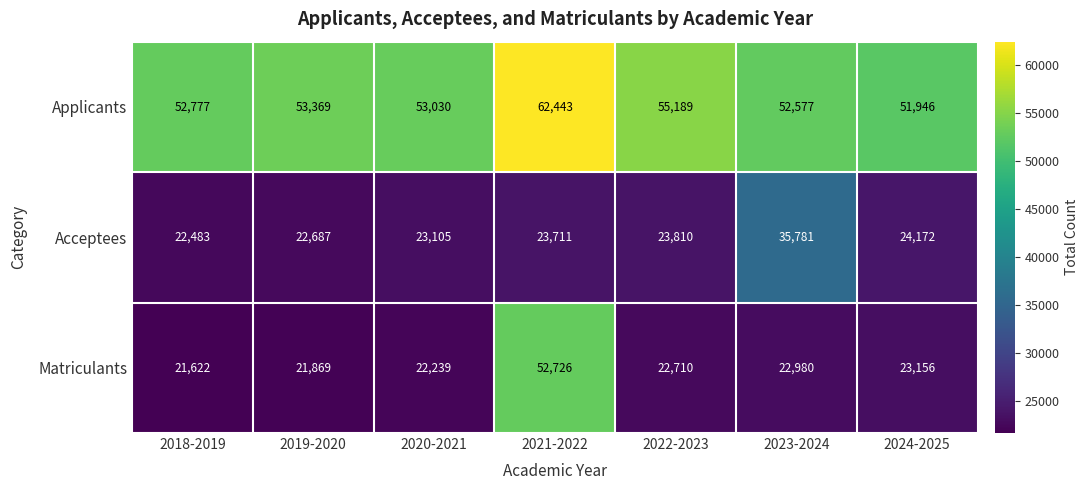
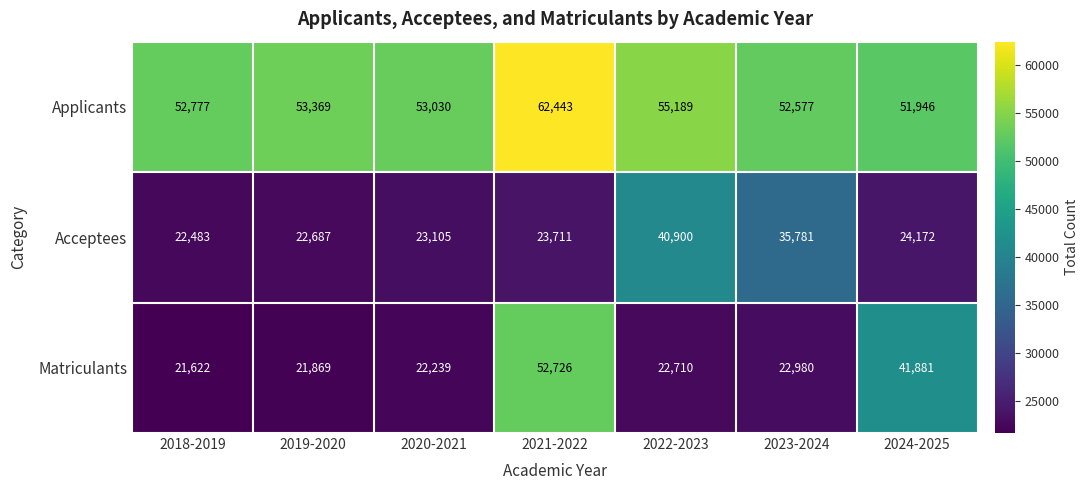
  {
    "Applicants": {
      "2018-2019": "52,777",
      "2019-2020": "53,369",
      "2020-2021": "53,030",
      "2021-2022": "62,443",
      "2022-2023": "55,189",
      "2023-2024": "52,577",
      "2024-2025": "51,946"
    },
    "Acceptees": {
      "2018-2019": "22,483",
      "2019-2020": "22,687",
      "2020-2021": "23,105",
      "2021-2022": "23,711",
-     "2022-2023": "23,810",
+     "2022-2023": "40,900",
      "2023-2024": "35,781",
      "2024-2025": "24,172"
    },
    "Matriculants": {
      "2018-2019": "21,622",
      "2019-2020": "21,869",
      "2020-2021": "22,239",
      "2021-2022": "52,726",
      "2022-2023": "22,710",
      "2023-2024": "22,980",
-     "2024-2025": "23,156"
+     "2024-2025": "41,881"
    }
  }
